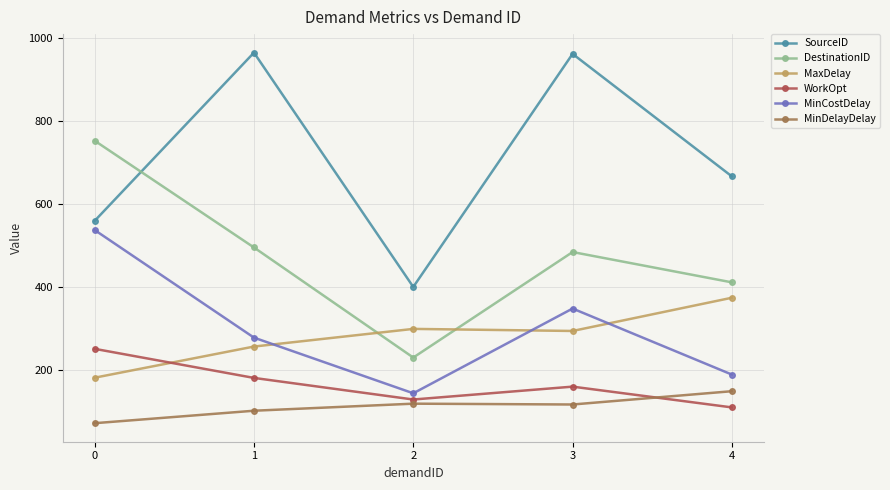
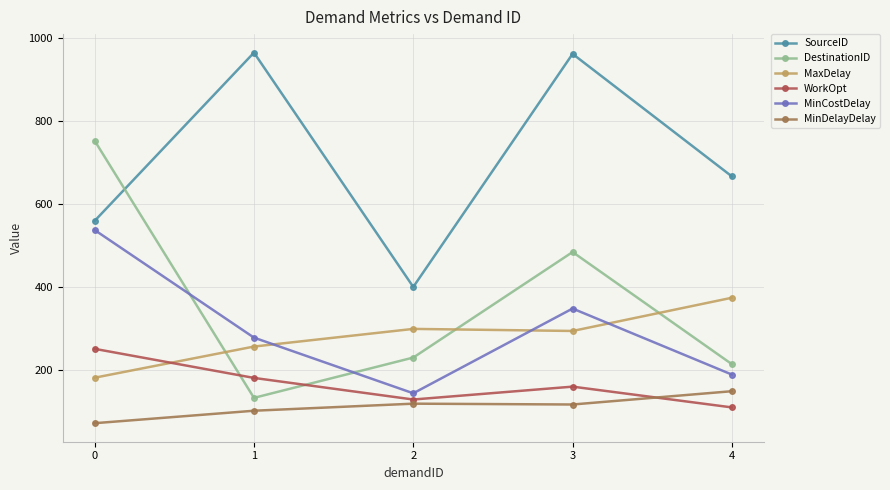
  {
    "DestinationID": {
      "0": 750,
-     "1": 500,
+     "1": 130,
      "2": 230,
      "3": 490,
-     "4": 410
+     "4": 220
    }
  }
